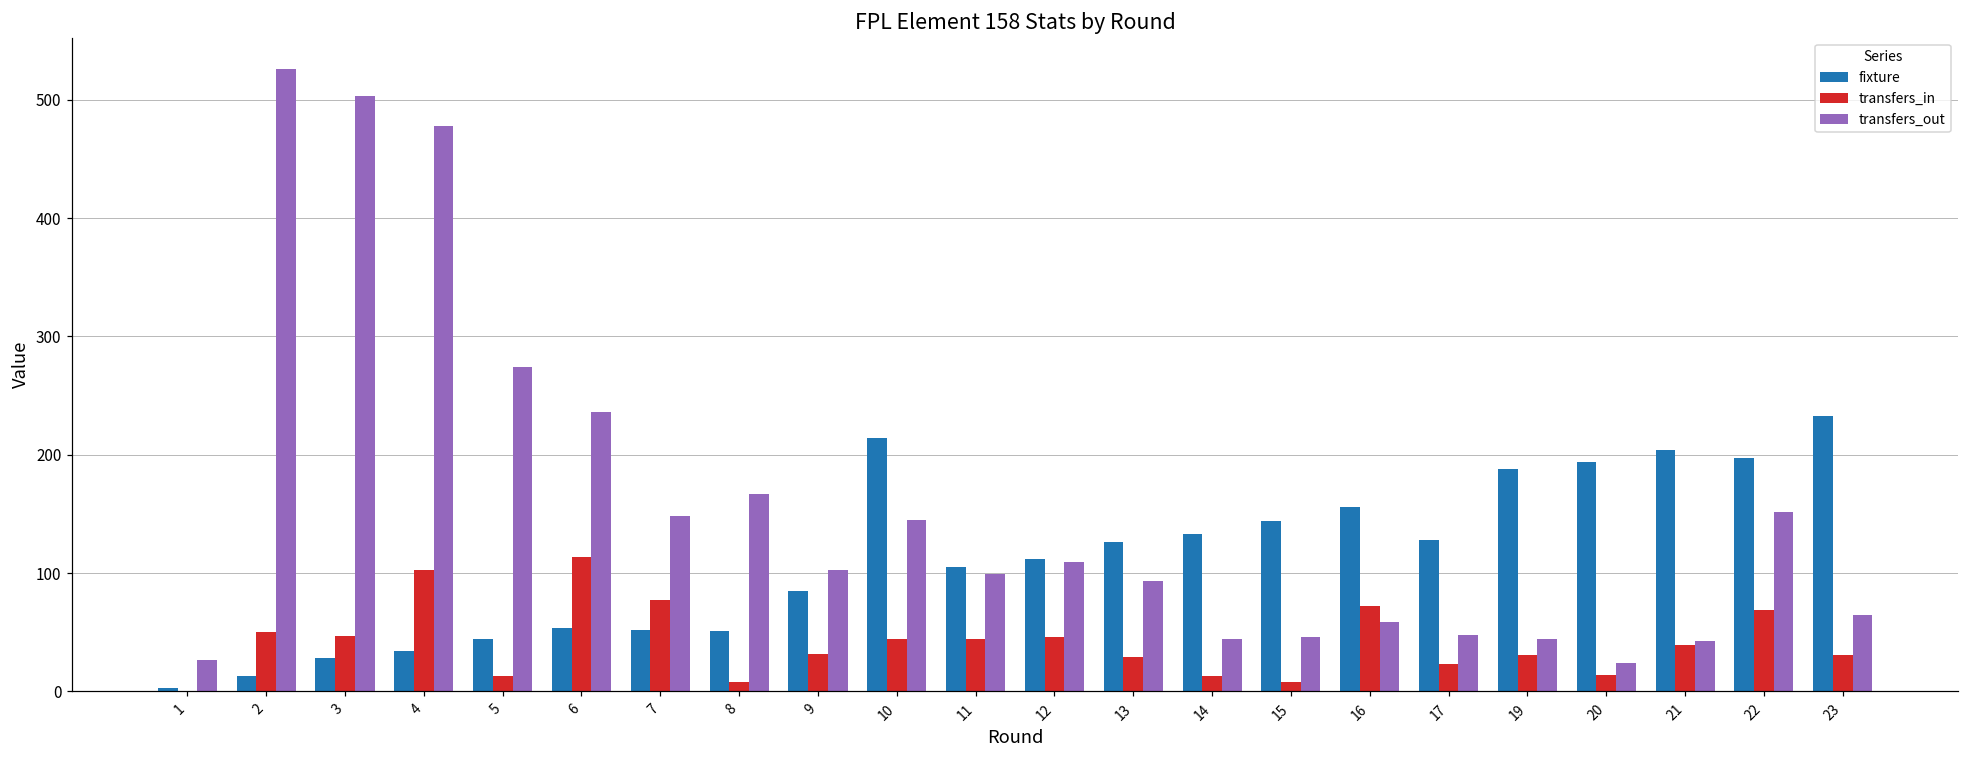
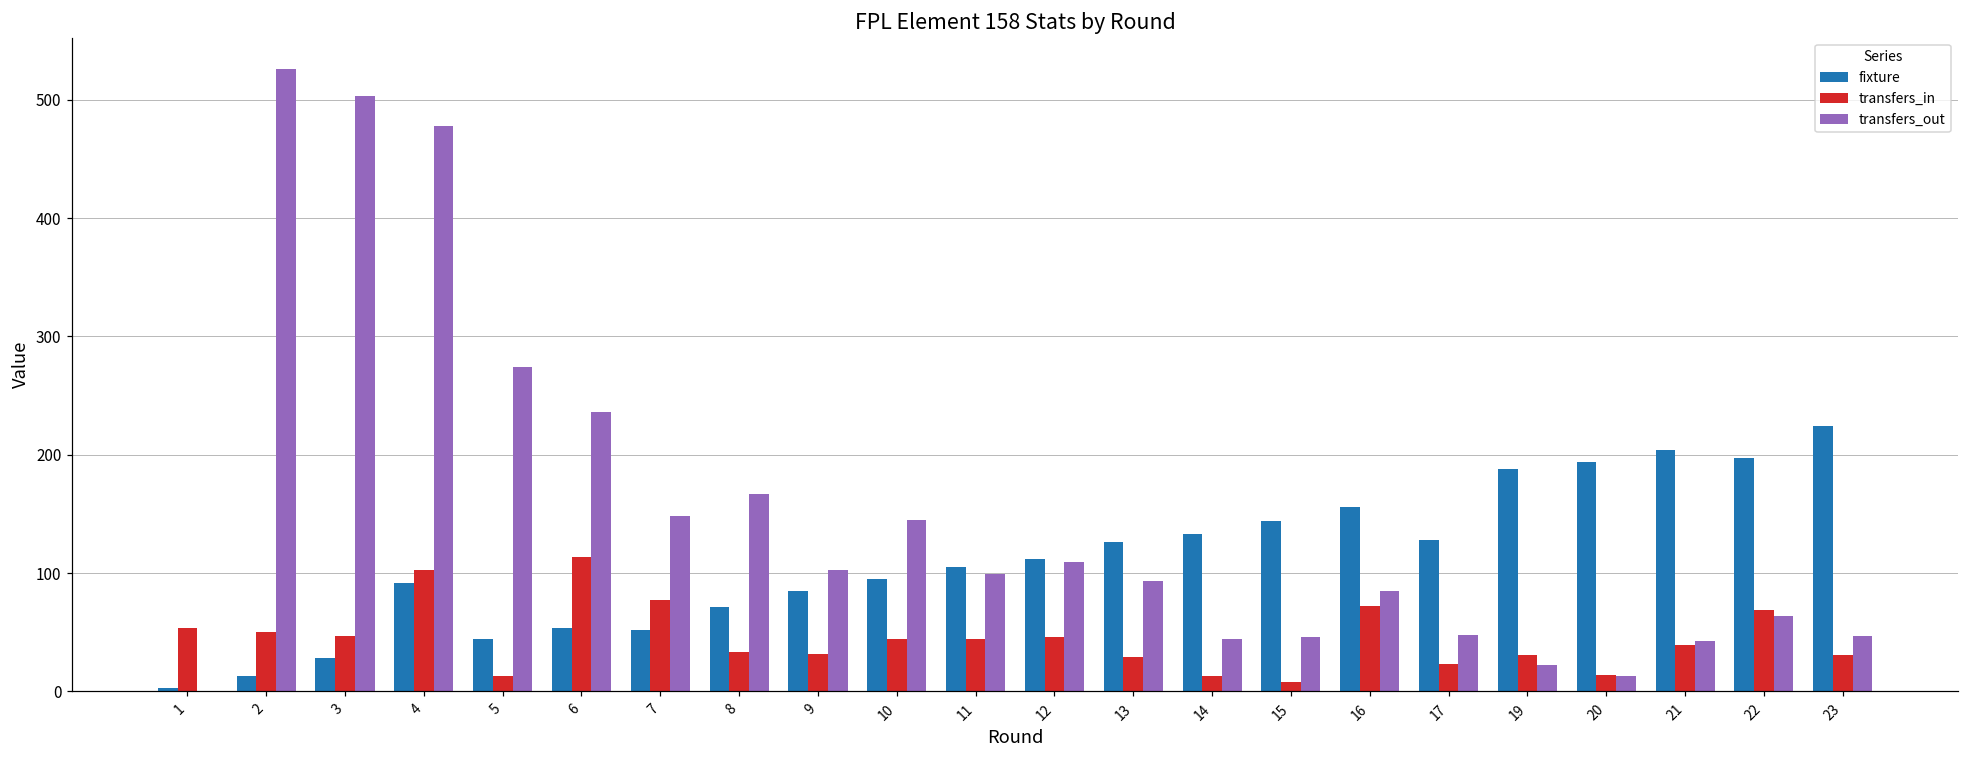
  {
    "fixture": {
      "1": 3,
      "2": 13,
      "3": 28,
-     "4": 34,
+     "4": 92,
      "5": 44,
      "6": 54,
      "7": 52,
-     "8": 51,
+     "8": 71,
      "9": 85,
-     "10": 214,
+     "10": 95,
      "11": 105,
      "12": 112,
      "13": 126,
      "14": 133,
      "15": 144,
      "16": 156,
      "17": 128,
      "19": 188,
      "20": 194,
      "21": 204,
      "22": 197,
-     "23": 233
+     "23": 224
    },
    "transfers_in": {
-     "1": 0,
+     "1": 54,
      "2": 50,
      "3": 47,
      "4": 103,
      "5": 13,
      "6": 114,
      "7": 77,
-     "8": 8,
+     "8": 33,
      "9": 32,
      "10": 44,
      "11": 44,
      "12": 46,
      "13": 29,
      "14": 13,
      "15": 8,
      "16": 72,
      "17": 23,
      "19": 31,
      "20": 14,
      "21": 39,
      "22": 69,
      "23": 31
    },
    "transfers_out": {
-     "1": 27,
+     "1": 0,
      "2": 526,
      "3": 503,
      "4": 478,
      "5": 274,
      "6": 236,
      "7": 148,
      "8": 167,
      "9": 103,
      "10": 145,
      "11": 99,
      "12": 109,
      "13": 93,
      "14": 44,
      "15": 46,
-     "16": 59,
+     "16": 85,
      "17": 48,
-     "19": 44,
-     "20": 24,
+     "19": 22,
+     "20": 13,
      "21": 43,
-     "22": 152,
-     "23": 65
+     "22": 64,
+     "23": 47
    }
  }
